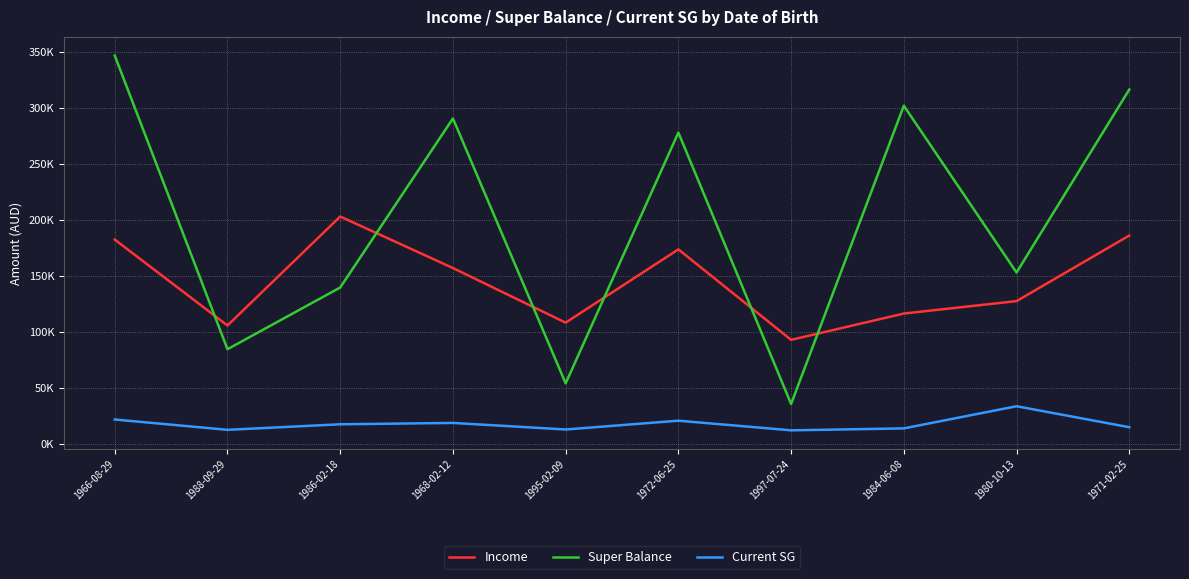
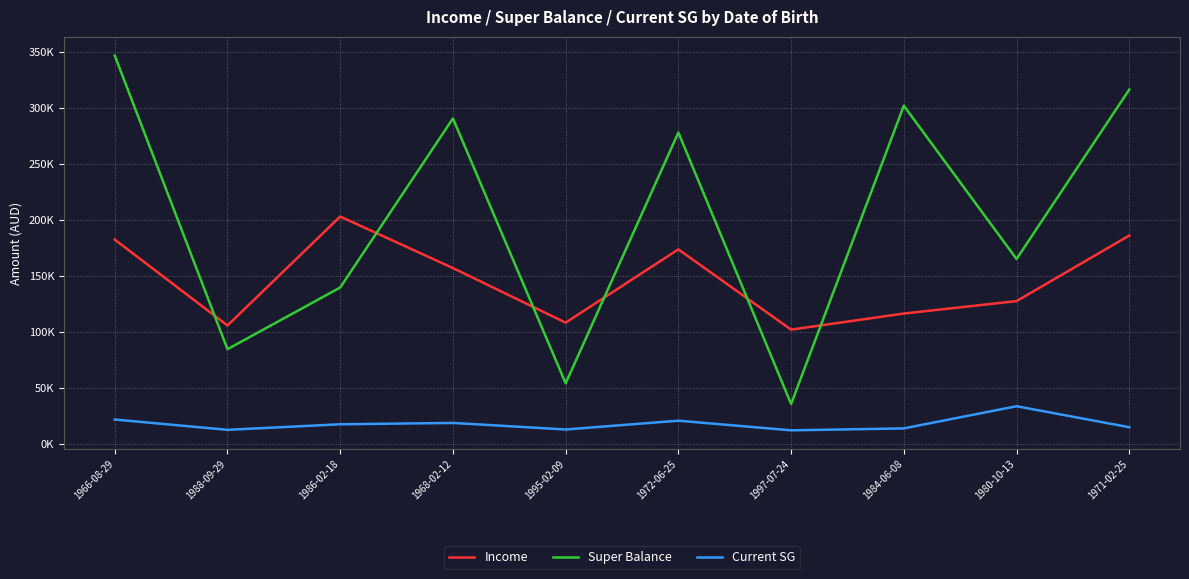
  {
    "Income": {
      "1966-08-29": 182000,
      "1988-09-29": 106000,
      "1986-02-18": 203000,
      "1968-02-12": 157000,
      "1995-02-09": 108000,
      "1972-06-25": 174000,
-     "1997-07-24": 93000,
+     "1997-07-24": 102000,
      "1984-06-08": 116000,
      "1980-10-13": 128000,
      "1971-02-25": 186000
    },
    "Super Balance": {
      "1966-08-29": 347000,
      "1988-09-29": 85000,
      "1986-02-18": 140000,
      "1968-02-12": 290000,
      "1995-02-09": 54000,
      "1972-06-25": 278000,
      "1997-07-24": 36000,
      "1984-06-08": 302000,
-     "1980-10-13": 153000,
+     "1980-10-13": 165000,
      "1971-02-25": 316000
    },
    "Current SG": {
      "1966-08-29": 22000,
      "1988-09-29": 13000,
      "1986-02-18": 18000,
      "1968-02-12": 19000,
      "1995-02-09": 13000,
      "1972-06-25": 21000,
      "1997-07-24": 12000,
      "1984-06-08": 14000,
      "1980-10-13": 34000,
      "1971-02-25": 15000
    }
  }
